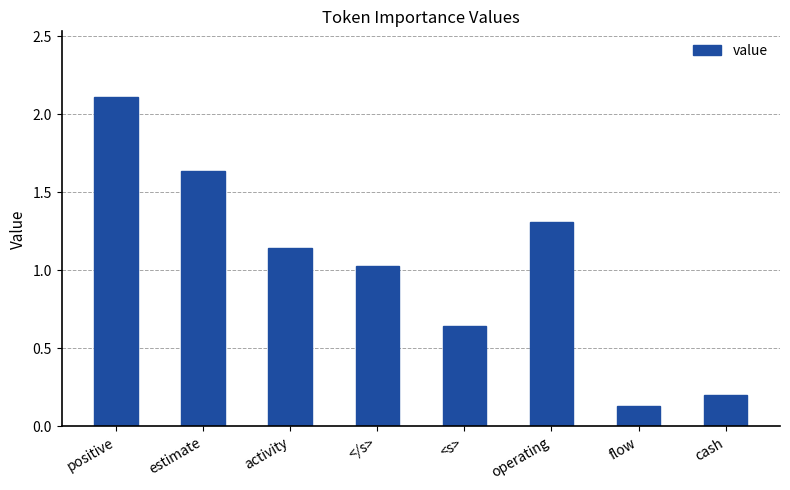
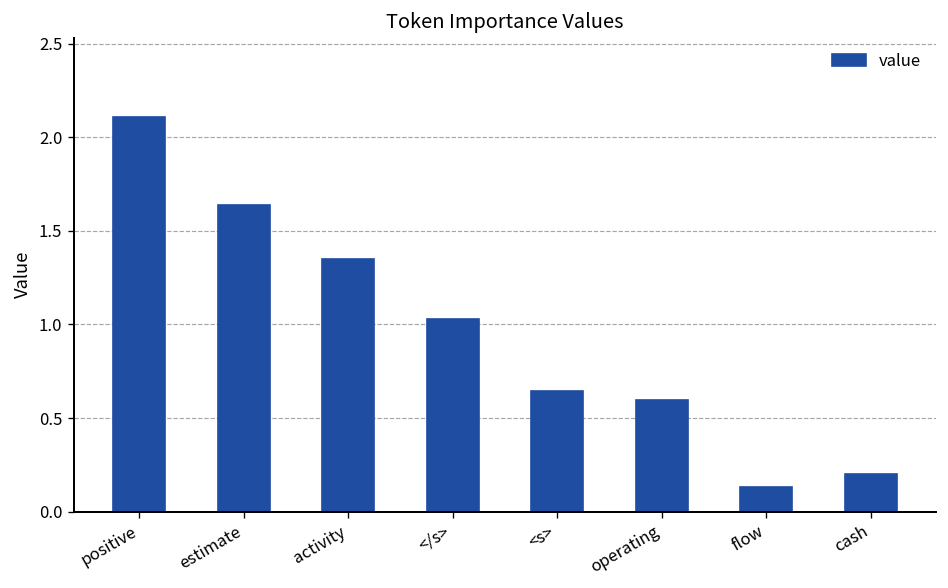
  {
    "positive": 2.11,
    "estimate": 1.64,
-   "activity": 1.14,
+   "activity": 1.35,
    "</s>": 1.03,
    "<s>": 0.64,
-   "operating": 1.31,
+   "operating": 0.60,
    "flow": 0.13,
    "cash": 0.20
  }
